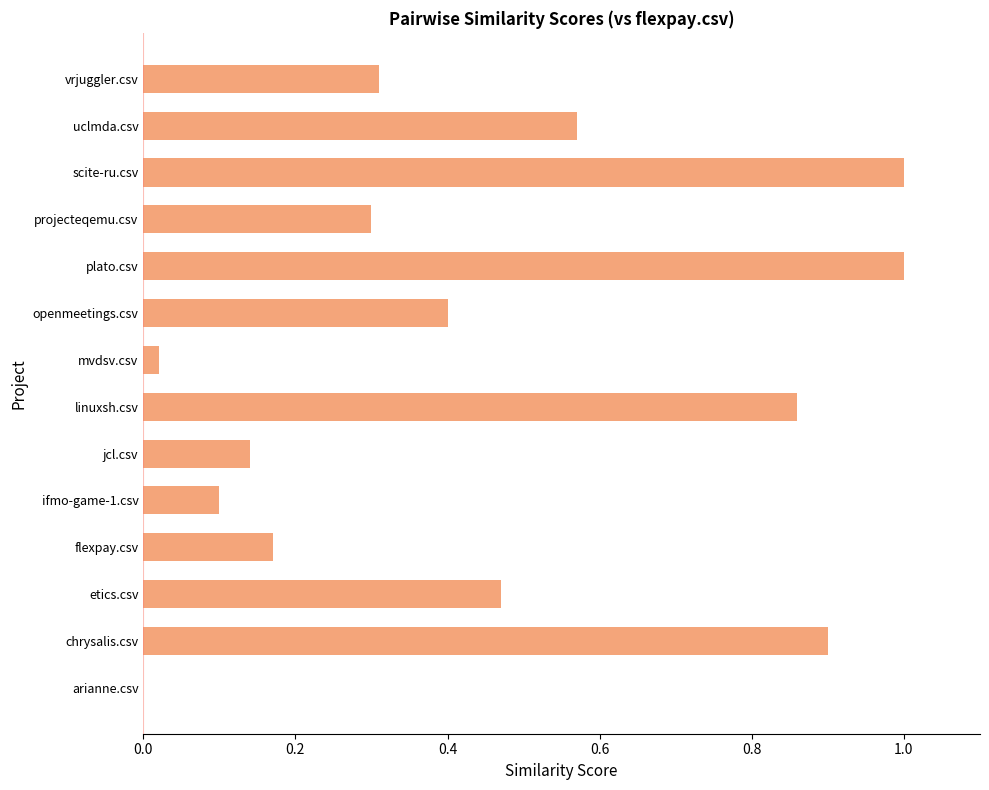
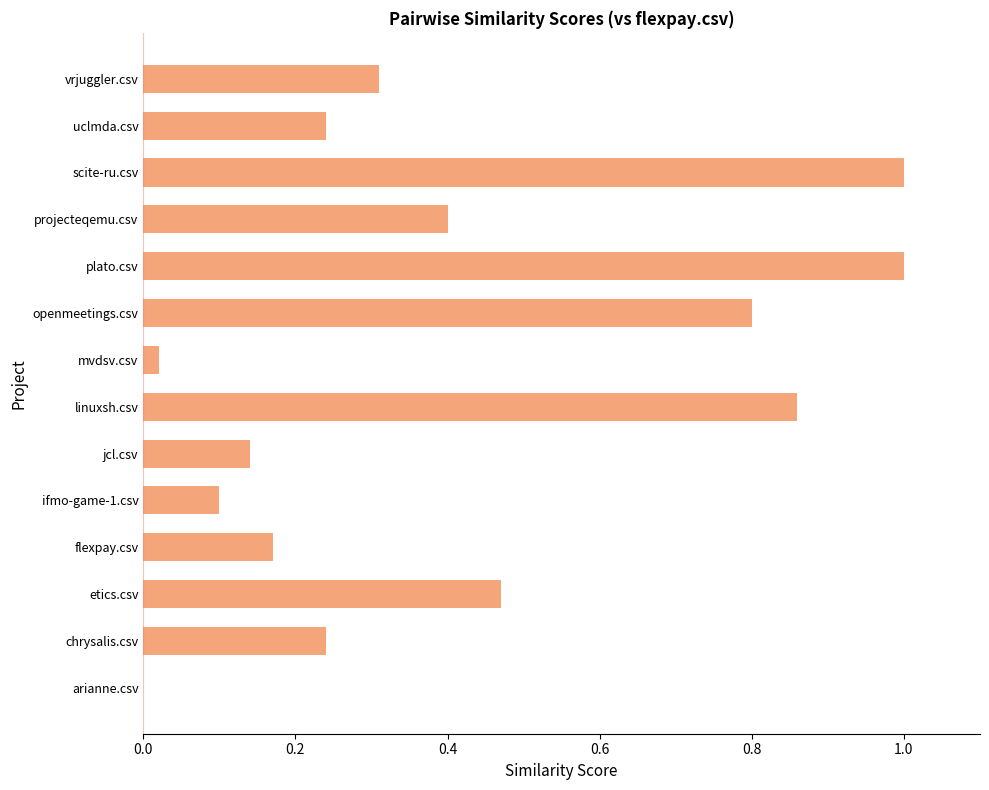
  {
    "vrjuggler.csv": 0.31,
-   "uclmda.csv": 0.57,
+   "uclmda.csv": 0.24,
    "scite-ru.csv": 1.00,
-   "projecteqemu.csv": 0.3,
+   "projecteqemu.csv": 0.4,
    "plato.csv": 1.00,
-   "openmeetings.csv": 0.4,
+   "openmeetings.csv": 0.8,
    "mvdsv.csv": 0.02,
    "linuxsh.csv": 0.86,
    "jcl.csv": 0.14,
    "ifmo-game-1.csv": 0.10,
    "flexpay.csv": 0.17,
    "etics.csv": 0.47,
-   "chrysalis.csv": 0.90,
+   "chrysalis.csv": 0.24,
    "arianne.csv": 0.00
  }
